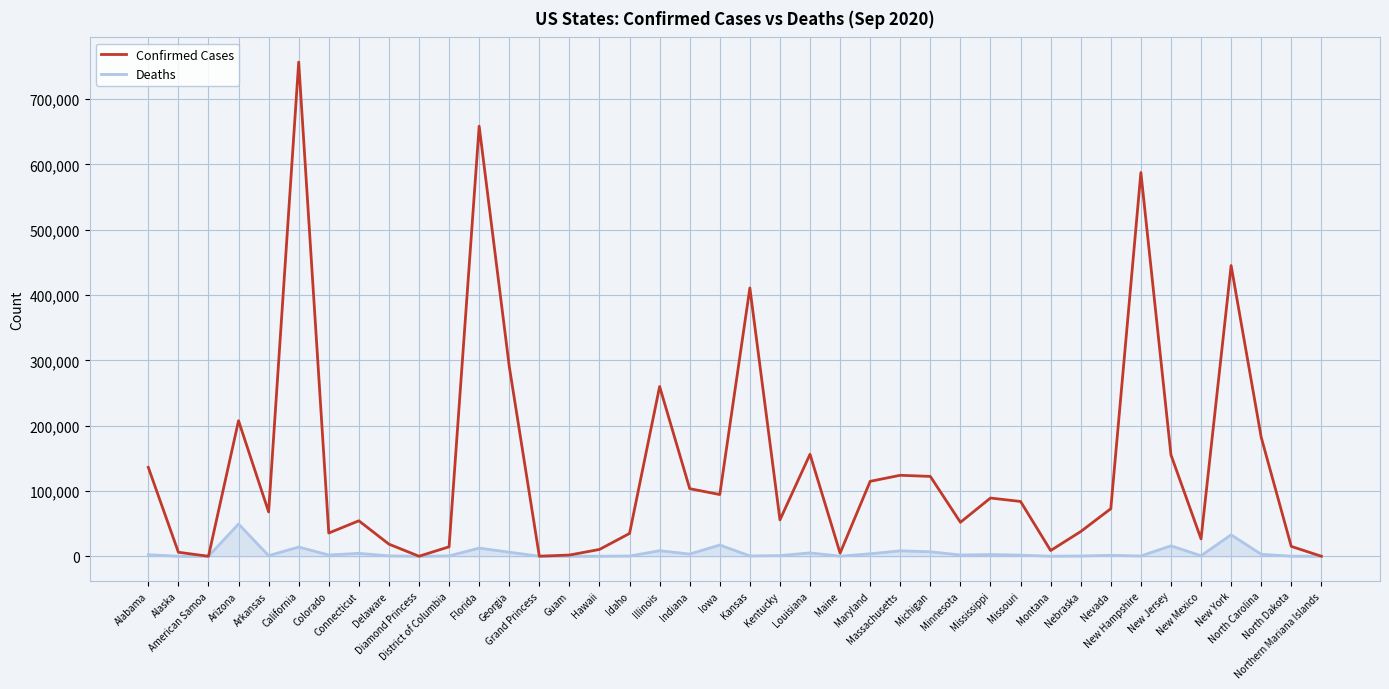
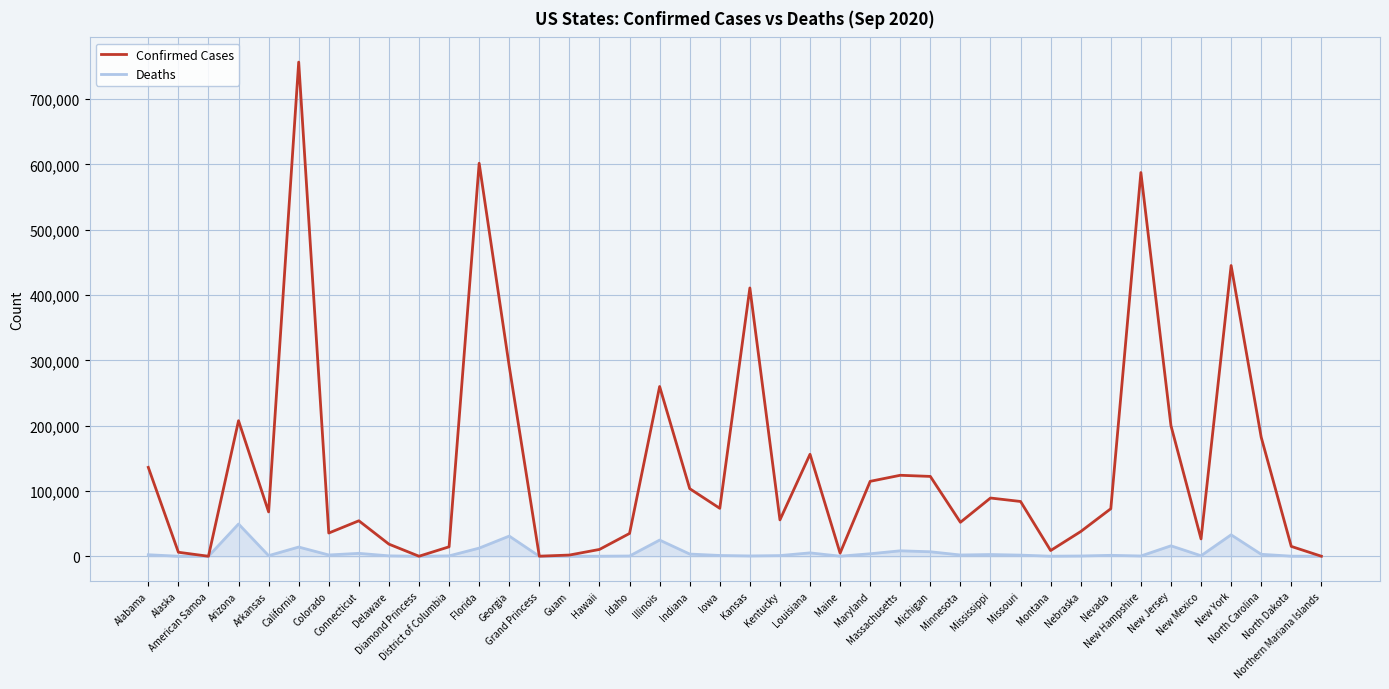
  {
    "Confirmed Cases": {
      "Alabama": "140,000",
      "Alaska": "10,000",
      "Arizona": "210,000",
      "Arkansas": "70,000",
      "California": "760,000",
      "Colorado": "40,000",
      "Connecticut": "50,000",
      "Delaware": "20,000",
      "District of Columbia": "10,000",
-     "Florida": "660,000",
+     "Florida": "600,000",
      "Georgia": "290,000",
      "Hawaii": "10,000",
      "Idaho": "30,000",
      "Illinois": "260,000",
      "Indiana": "100,000",
-     "Iowa": "90,000",
+     "Iowa": "70,000",
      "Kansas": "410,000",
      "Kentucky": "60,000",
      "Louisiana": "160,000",
      "Maine": "0",
      "Maryland": "110,000",
      "Massachusetts": "120,000",
      "Michigan": "120,000",
      "Minnesota": "50,000",
      "Mississippi": "90,000",
      "Missouri": "80,000",
      "Montana": "10,000",
      "Nebraska": "40,000",
      "Nevada": "70,000",
      "New Hampshire": "590,000",
-     "New Jersey": "160,000",
+     "New Jersey": "200,000",
      "New Mexico": "30,000",
      "New York": "450,000",
      "North Carolina": "180,000",
      "North Dakota": "20,000"
    },
    "Deaths": {
      "Alabama": "0",
      "Alaska": "0",
      "Arizona": "50,000",
      "Arkansas": "0",
      "California": "10,000",
      "Colorado": "0",
      "Connecticut": "0",
      "Delaware": "0",
      "District of Columbia": "0",
      "Florida": "10,000",
-     "Georgia": "10,000",
+     "Georgia": "30,000",
      "Hawaii": "0",
      "Idaho": "0",
-     "Illinois": "10,000",
+     "Illinois": "20,000",
      "Indiana": "0",
-     "Iowa": "20,000",
+     "Iowa": "0",
      "Kansas": "0",
      "Kentucky": "0",
      "Louisiana": "10,000",
      "Maine": "0",
      "Maryland": "0",
      "Massachusetts": "10,000",
      "Michigan": "10,000",
      "Minnesota": "0",
      "Mississippi": "0",
      "Missouri": "0",
      "Montana": "0",
      "Nebraska": "0",
      "Nevada": "0",
      "New Hampshire": "0",
      "New Jersey": "20,000",
      "New Mexico": "0",
      "New York": "30,000",
      "North Carolina": "0",
      "North Dakota": "0"
    }
  }
